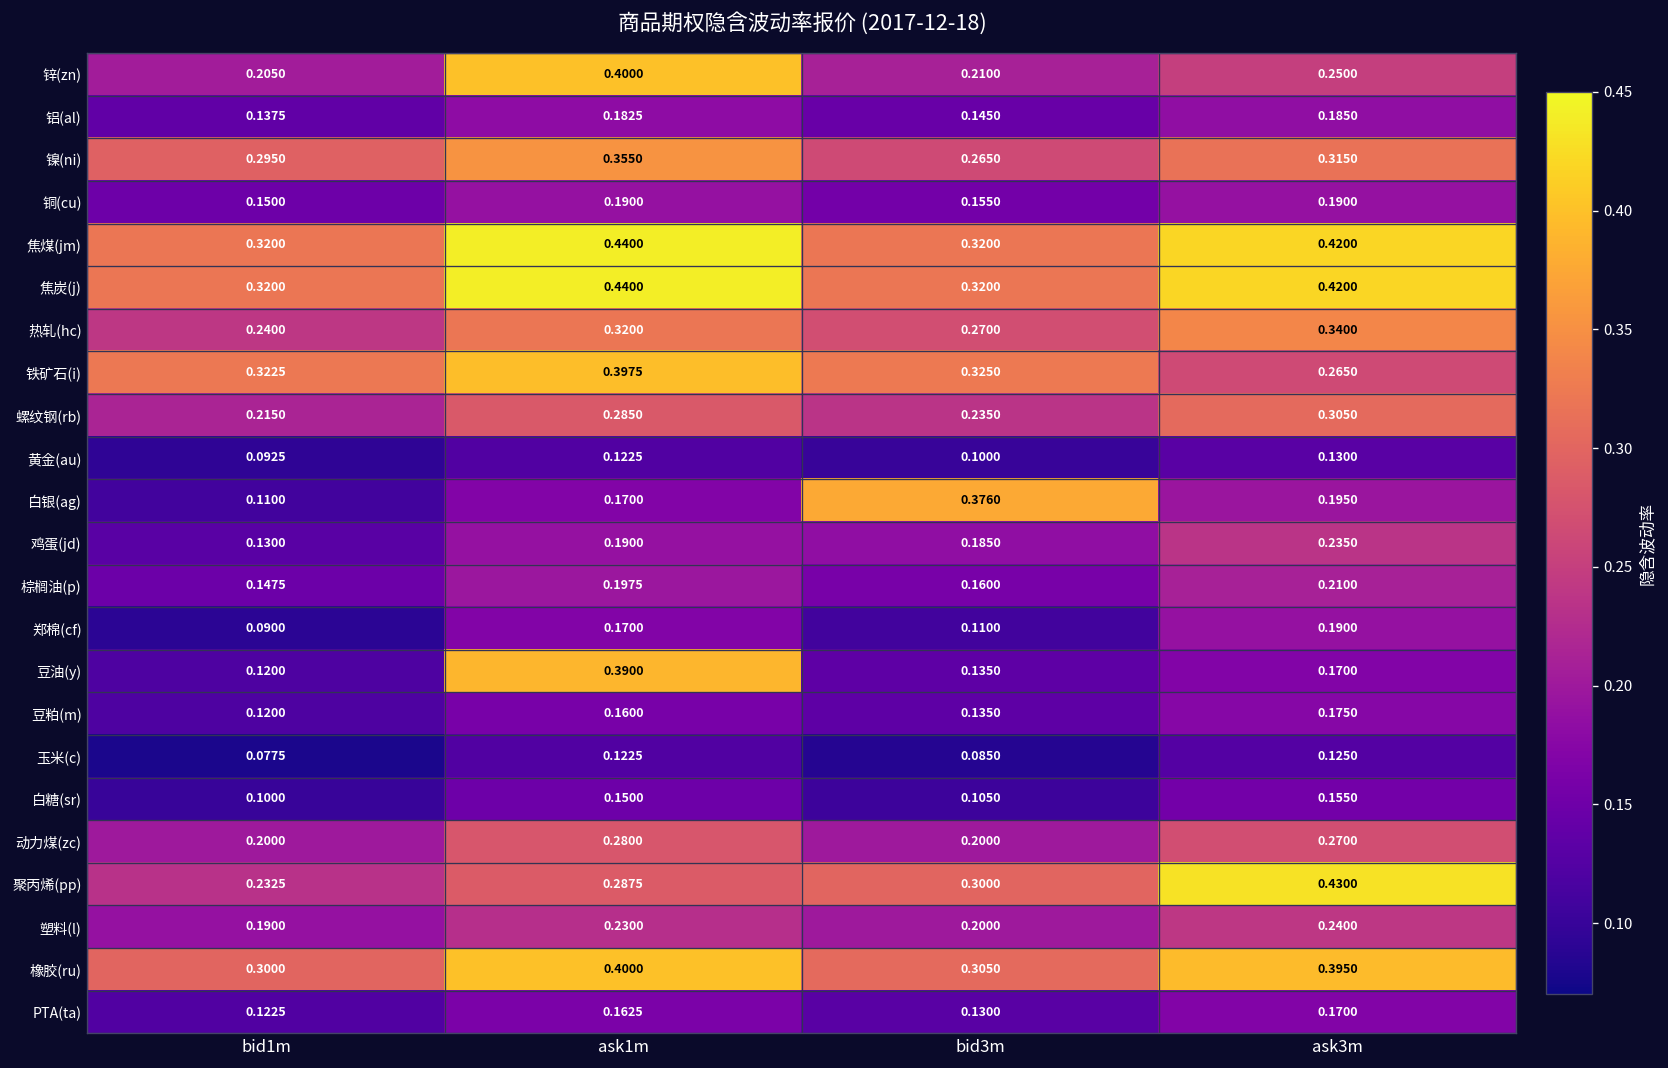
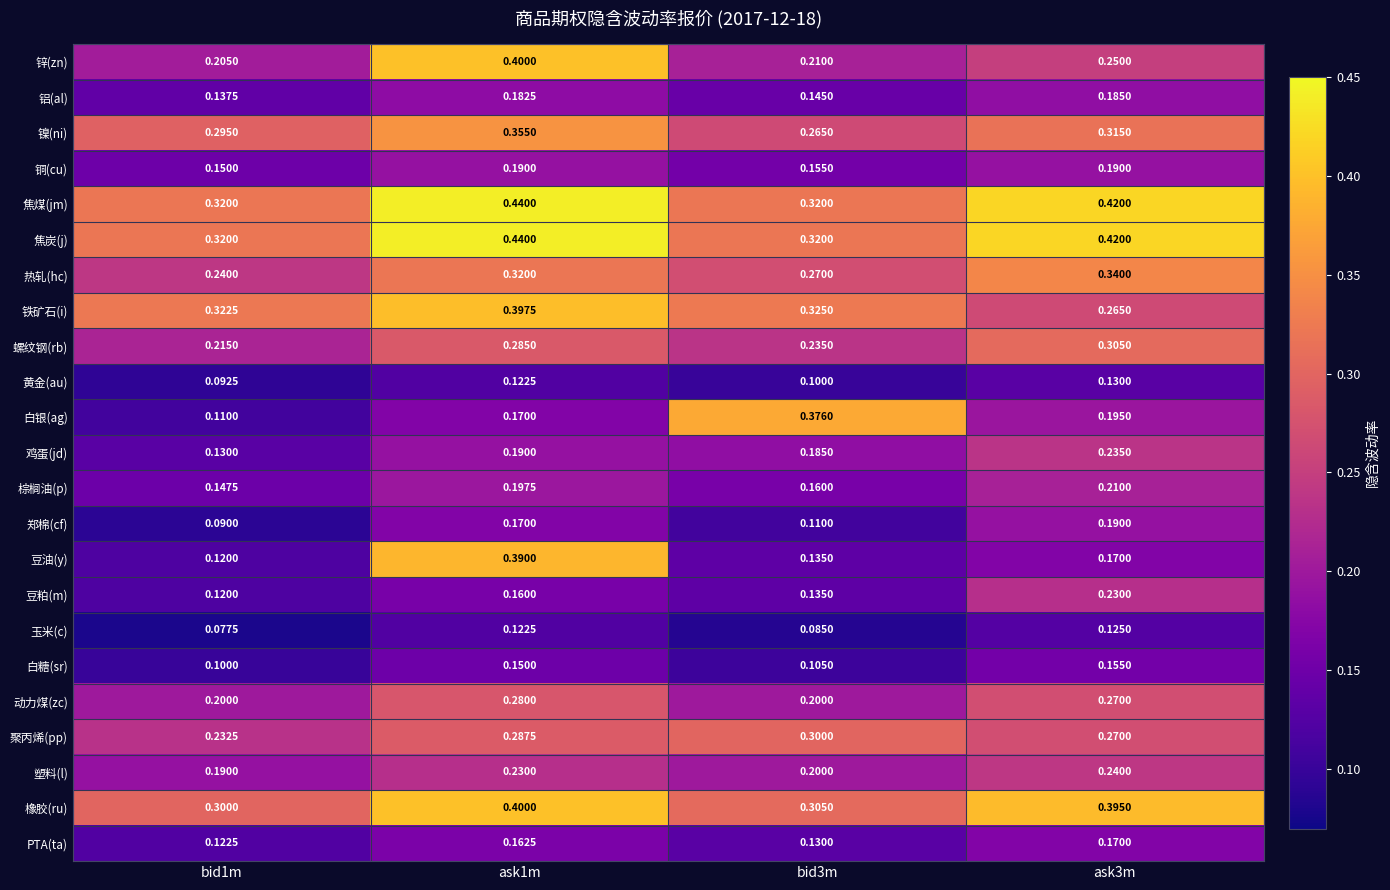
  {
    "锌(zn)": {
      "bid1m": 0.2050,
      "ask1m": 0.4000,
      "bid3m": 0.2100,
      "ask3m": 0.2500
    },
    "铝(al)": {
      "bid1m": 0.1375,
      "ask1m": 0.1825,
      "bid3m": 0.1450,
      "ask3m": 0.1850
    },
    "镍(ni)": {
      "bid1m": 0.2950,
      "ask1m": 0.3550,
      "bid3m": 0.2650,
      "ask3m": 0.3150
    },
    "铜(cu)": {
      "bid1m": 0.1500,
      "ask1m": 0.1900,
      "bid3m": 0.1550,
      "ask3m": 0.1900
    },
    "焦煤(jm)": {
      "bid1m": 0.3200,
      "ask1m": 0.4400,
      "bid3m": 0.3200,
      "ask3m": 0.4200
    },
    "焦炭(j)": {
      "bid1m": 0.3200,
      "ask1m": 0.4400,
      "bid3m": 0.3200,
      "ask3m": 0.4200
    },
    "热轧(hc)": {
      "bid1m": 0.2400,
      "ask1m": 0.3200,
      "bid3m": 0.2700,
      "ask3m": 0.3400
    },
    "铁矿石(i)": {
      "bid1m": 0.3225,
      "ask1m": 0.3975,
      "bid3m": 0.3250,
      "ask3m": 0.2650
    },
    "螺纹钢(rb)": {
      "bid1m": 0.2150,
      "ask1m": 0.2850,
      "bid3m": 0.2350,
      "ask3m": 0.3050
    },
    "黄金(au)": {
      "bid1m": 0.0925,
      "ask1m": 0.1225,
      "bid3m": 0.1000,
      "ask3m": 0.1300
    },
    "白银(ag)": {
      "bid1m": 0.1100,
      "ask1m": 0.1700,
      "bid3m": 0.3760,
      "ask3m": 0.1950
    },
    "鸡蛋(jd)": {
      "bid1m": 0.1300,
      "ask1m": 0.1900,
      "bid3m": 0.1850,
      "ask3m": 0.2350
    },
    "棕榈油(p)": {
      "bid1m": 0.1475,
      "ask1m": 0.1975,
      "bid3m": 0.1600,
      "ask3m": 0.2100
    },
    "郑棉(cf)": {
      "bid1m": 0.0900,
      "ask1m": 0.1700,
      "bid3m": 0.1100,
      "ask3m": 0.1900
    },
    "豆油(y)": {
      "bid1m": 0.1200,
      "ask1m": 0.3900,
      "bid3m": 0.1350,
      "ask3m": 0.1700
    },
    "豆粕(m)": {
      "bid1m": 0.1200,
      "ask1m": 0.1600,
      "bid3m": 0.1350,
-     "ask3m": 0.1750
+     "ask3m": 0.2300
    },
    "玉米(c)": {
      "bid1m": 0.0775,
      "ask1m": 0.1225,
      "bid3m": 0.0850,
      "ask3m": 0.1250
    },
    "白糖(sr)": {
      "bid1m": 0.1000,
      "ask1m": 0.1500,
      "bid3m": 0.1050,
      "ask3m": 0.1550
    },
    "动力煤(zc)": {
      "bid1m": 0.2000,
      "ask1m": 0.2800,
      "bid3m": 0.2000,
      "ask3m": 0.2700
    },
    "聚丙烯(pp)": {
      "bid1m": 0.2325,
      "ask1m": 0.2875,
      "bid3m": 0.3000,
-     "ask3m": 0.4300
+     "ask3m": 0.2700
    },
    "塑料(l)": {
      "bid1m": 0.1900,
      "ask1m": 0.2300,
      "bid3m": 0.2000,
      "ask3m": 0.2400
    },
    "橡胶(ru)": {
      "bid1m": 0.3000,
      "ask1m": 0.4000,
      "bid3m": 0.3050,
      "ask3m": 0.3950
    },
    "PTA(ta)": {
      "bid1m": 0.1225,
      "ask1m": 0.1625,
      "bid3m": 0.1300,
      "ask3m": 0.1700
    }
  }
